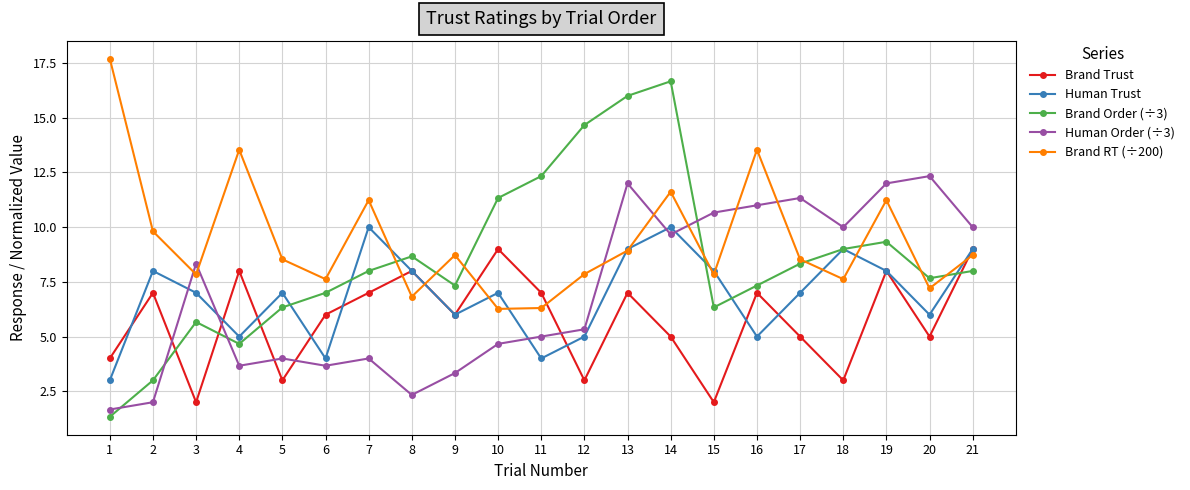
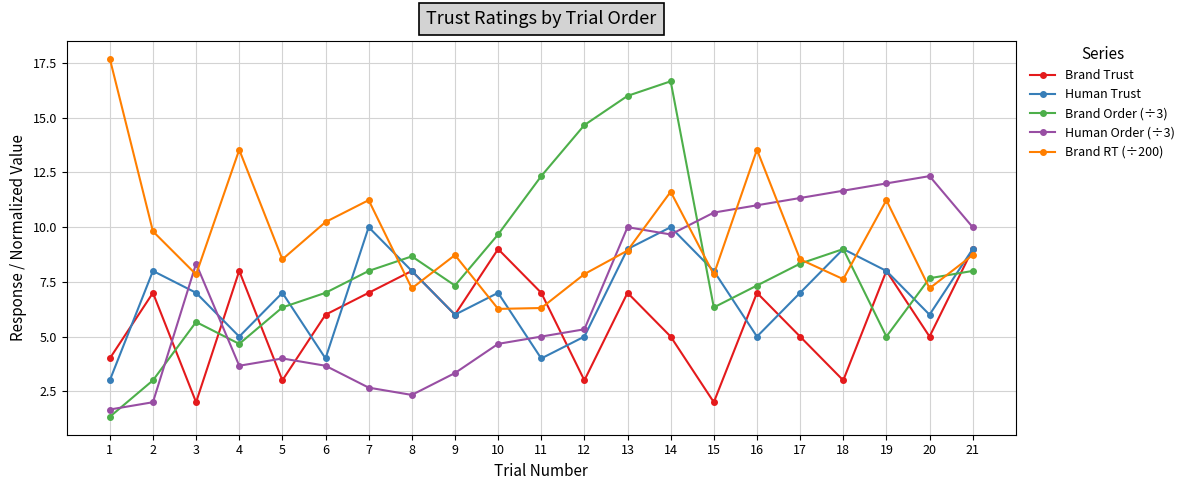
  {
    "Brand Trust": {
      "1": 4.0,
      "2": 7.0,
      "3": 2.0,
      "4": 8.0,
      "5": 3.0,
      "6": 6.0,
      "7": 7.0,
      "10": 9.0,
      "11": 7.0,
      "12": 3.0,
      "13": 7.0,
      "14": 5.0,
      "15": 2.0,
      "16": 7.0,
      "17": 5.0,
      "18": 3.0,
      "20": 5.0
    },
    "Human Trust": {
      "1": 3.0,
      "2": 8.0,
      "3": 7.0,
      "4": 5.0,
      "5": 7.0,
      "6": 4.0,
      "7": 10.0,
      "10": 7.0,
      "11": 4.0,
      "12": 5.0,
      "14": 10.0,
      "15": 8.0,
      "16": 5.0,
      "17": 7.0,
      "20": 6.0
    },
    "Brand Order (÷3)": {
      "1": 1.3,
      "2": 3.0,
      "3": 5.7,
      "4": 4.7,
      "5": 6.3,
      "6": 7.0,
      "7": 8.0,
      "8": 8.7,
      "9": 7.3,
-     "10": 11.3,
+     "10": 9.7,
      "11": 12.3,
      "12": 14.7,
      "13": 16.0,
      "14": 16.7,
      "15": 6.3,
      "16": 7.3,
      "17": 8.3,
-     "19": 9.3,
+     "19": 5.0,
      "20": 7.7,
      "21": 8.0
    },
    "Human Order (÷3)": {
      "1": 1.7,
      "2": 2.0,
      "3": 8.3,
      "4": 3.7,
      "5": 4.0,
      "6": 3.7,
-     "7": 4.0,
+     "7": 2.7,
      "8": 2.3,
      "9": 3.3,
      "10": 4.7,
      "11": 5.0,
      "12": 5.3,
-     "13": 12.0,
+     "13": 10.0,
      "14": 9.7,
      "15": 10.7,
      "16": 11.0,
      "17": 11.3,
-     "18": 10.0,
+     "18": 11.7,
      "19": 12.0,
      "20": 12.3,
      "21": 10.0
    },
    "Brand RT (÷200)": {
      "1": 17.7,
      "2": 9.8,
      "3": 7.8,
      "4": 13.5,
      "5": 8.5,
-     "6": 7.6,
+     "6": 10.2,
      "7": 11.2,
-     "8": 6.8,
+     "8": 7.2,
      "9": 8.7,
      "10": 6.3,
      "11": 6.3,
      "12": 7.9,
      "14": 11.6,
      "15": 7.8,
      "16": 13.5,
      "17": 8.5,
      "18": 7.6,
      "19": 11.2,
      "20": 7.2,
      "21": 8.7
    }
  }
